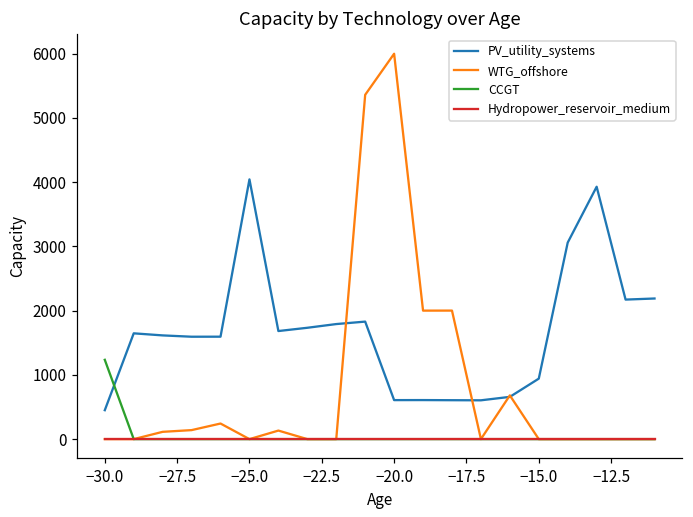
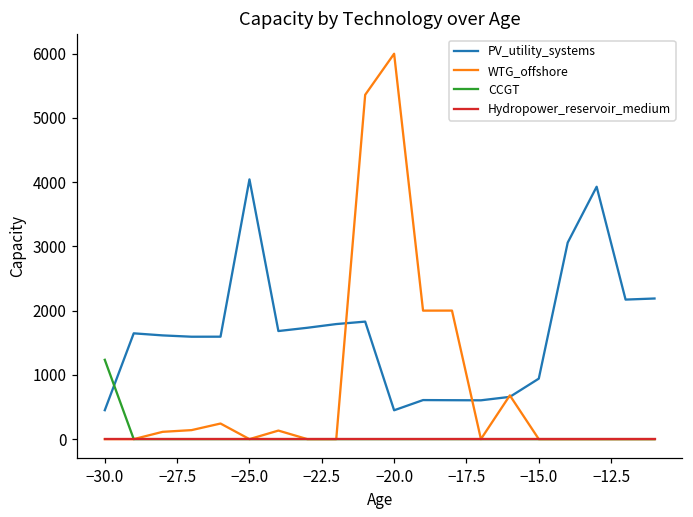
  {
    "PV_utility_systems": {
      "−30.0": 500,
      "−25.0": 4000,
-     "−20.0": 600,
+     "−20.0": 400,
      "−15.0": 900
    },
    "WTG_offshore": {
      "−20.0": 6000
    },
    "CCGT": {
      "−30.0": 1200
    }
  }
